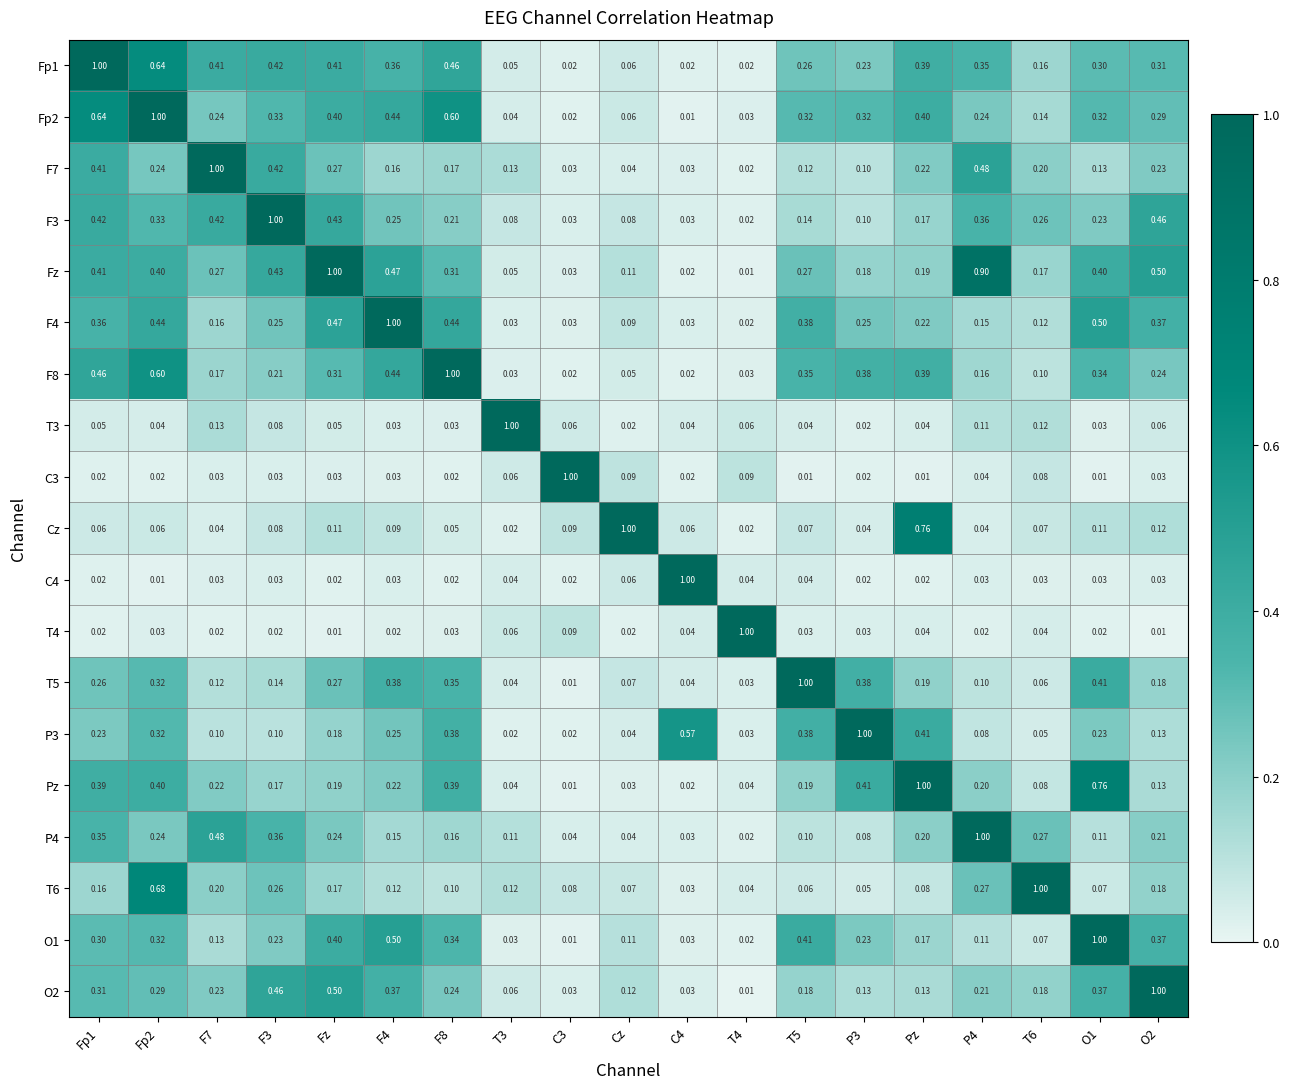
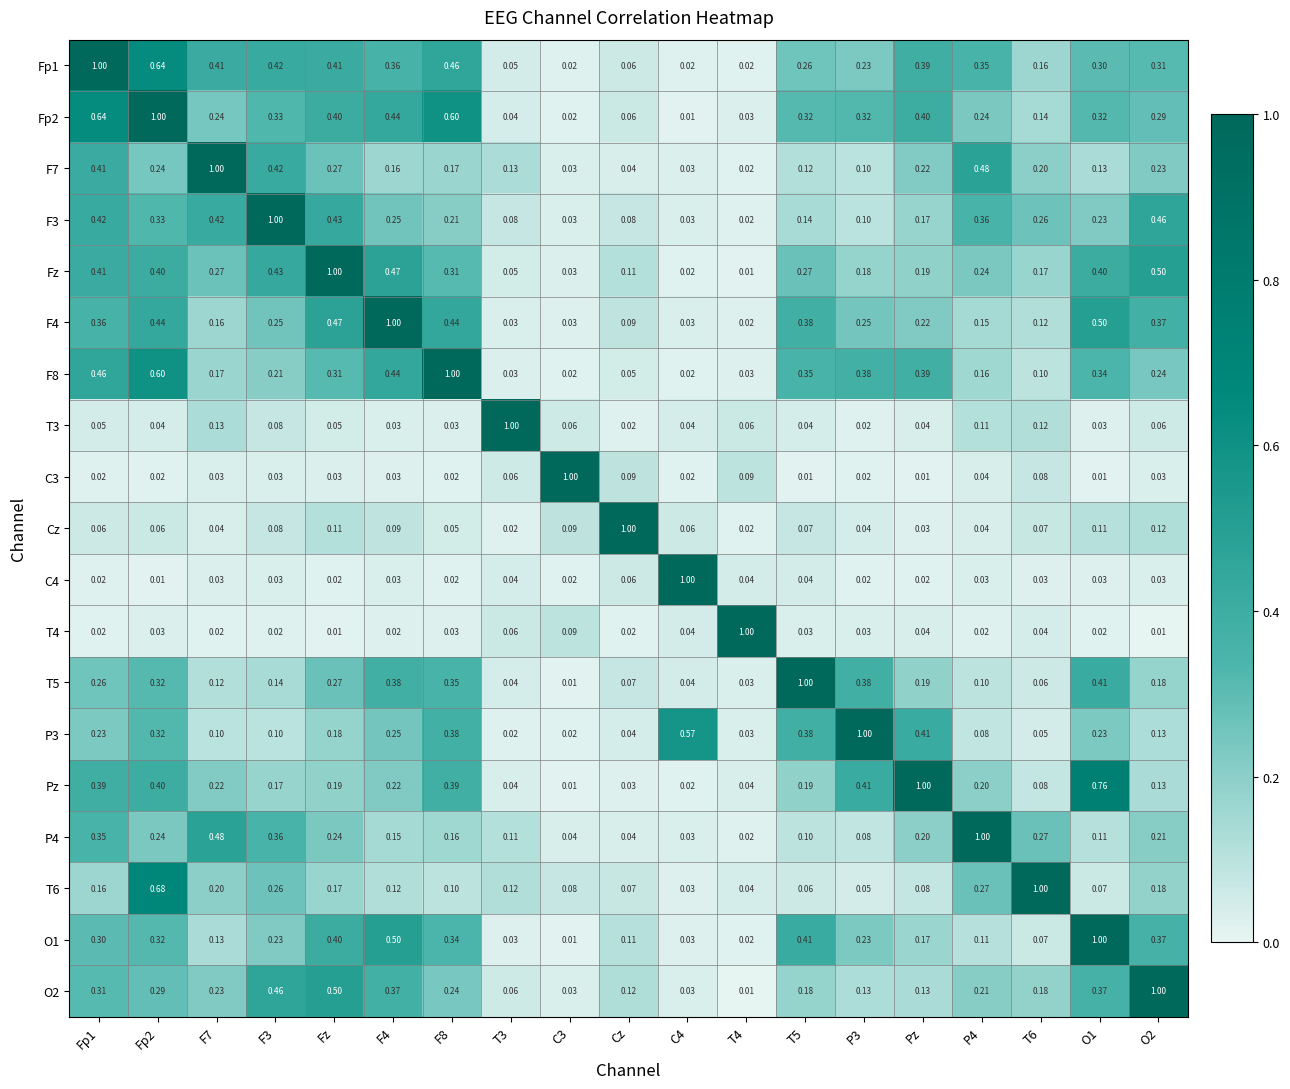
  {
    "Fz": {
      "Fp1": 0.41,
      "Fp2": 0.40,
      "F7": 0.27,
      "F3": 0.43,
      "Fz": 1.00,
      "F4": 0.47,
      "F8": 0.31,
      "T3": 0.05,
      "C3": 0.03,
      "Cz": 0.11,
      "C4": 0.02,
      "T4": 0.01,
      "T5": 0.27,
      "P3": 0.18,
      "Pz": 0.19,
-     "P4": 0.90,
+     "P4": 0.24,
      "T6": 0.17,
      "O1": 0.40,
      "O2": 0.50
    },
    "Cz": {
      "Fp1": 0.06,
      "Fp2": 0.06,
      "F7": 0.04,
      "F3": 0.08,
      "Fz": 0.11,
      "F4": 0.09,
      "F8": 0.05,
      "T3": 0.02,
      "C3": 0.09,
      "Cz": 1.00,
      "C4": 0.06,
      "T4": 0.02,
      "T5": 0.07,
      "P3": 0.04,
-     "Pz": 0.76,
+     "Pz": 0.03,
      "P4": 0.04,
      "T6": 0.07,
      "O1": 0.11,
      "O2": 0.12
    }
  }
